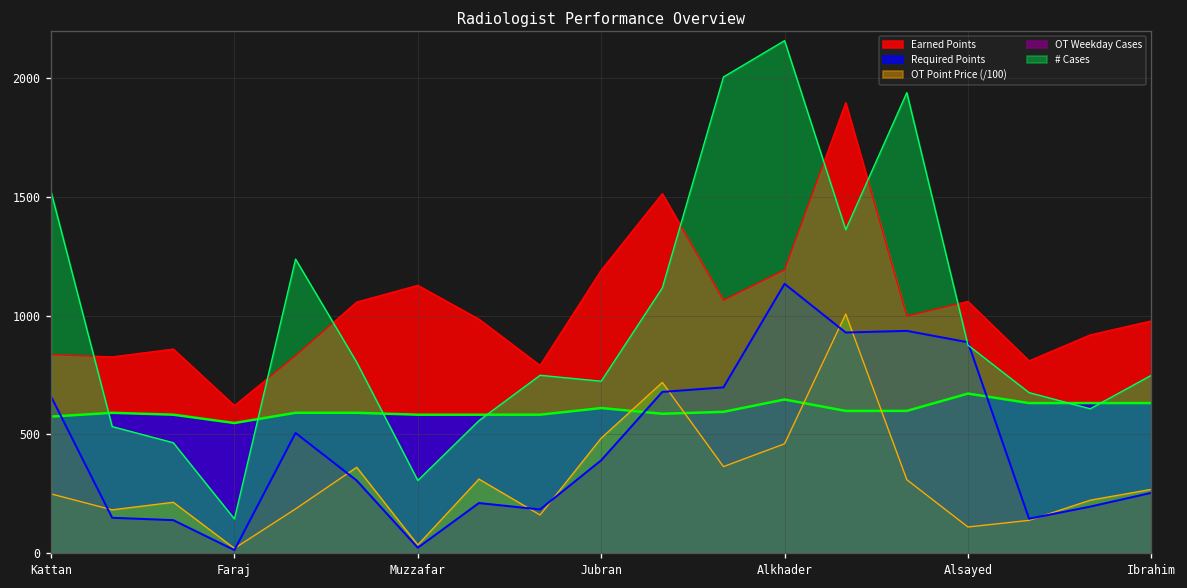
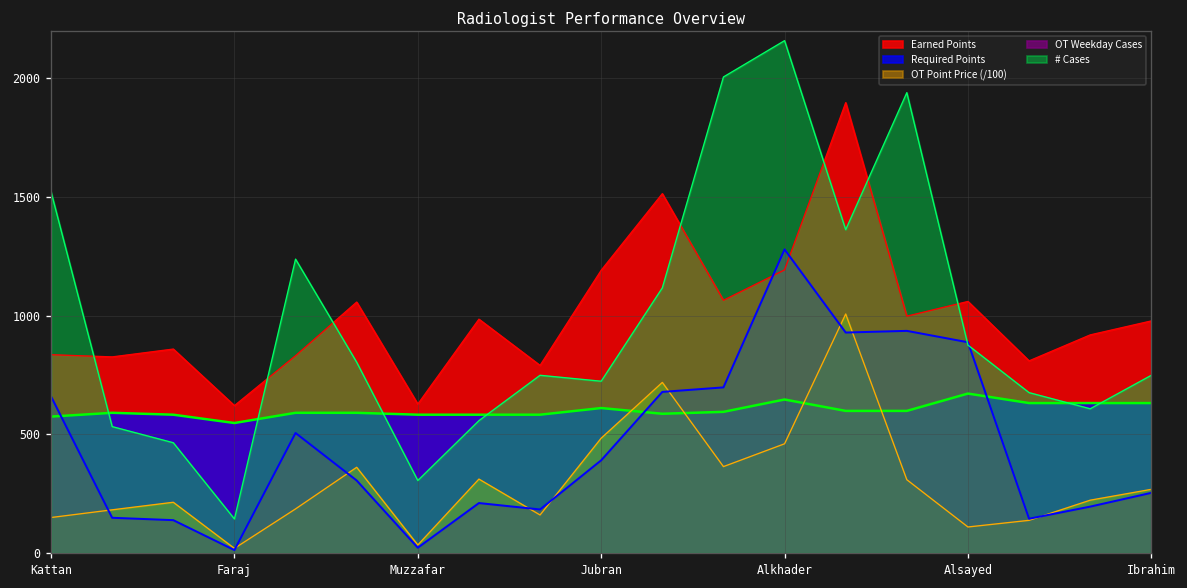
  {
    "Earned Points": {
      "Kattan": 840,
      "Faraj": 620,
-     "Muzzafar": 1130,
+     "Muzzafar": 630,
      "Jubran": 1190,
      "Alkhader": 1190,
      "Alsayed": 1060,
      "Ibrahim": 980
    },
    "Required Points": {
      "Kattan": 580,
      "Faraj": 550,
      "Muzzafar": 580,
      "Jubran": 610,
      "Alkhader": 650,
      "Alsayed": 670,
      "Ibrahim": 630
    },
    "OT Point Price (/100)": {
-     "Kattan": 250,
+     "Kattan": 150,
      "Jubran": 480,
      "Alkhader": 460,
      "Alsayed": 110,
      "Ibrahim": 270
    },
    "OT Weekday Cases": {
      "Kattan": 660,
      "Jubran": 390,
-     "Alkhader": 1130,
+     "Alkhader": 1280,
      "Ibrahim": 250
    },
    "# Cases": {
      "Kattan": 1520,
      "Faraj": 140,
      "Muzzafar": 310,
      "Jubran": 720,
      "Alkhader": 2160,
      "Ibrahim": 750
    }
  }
